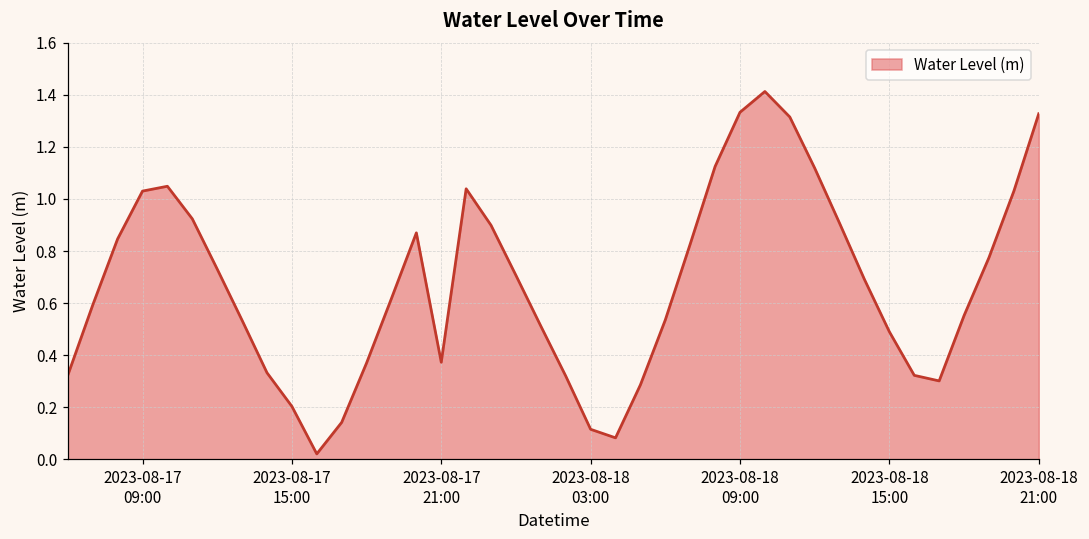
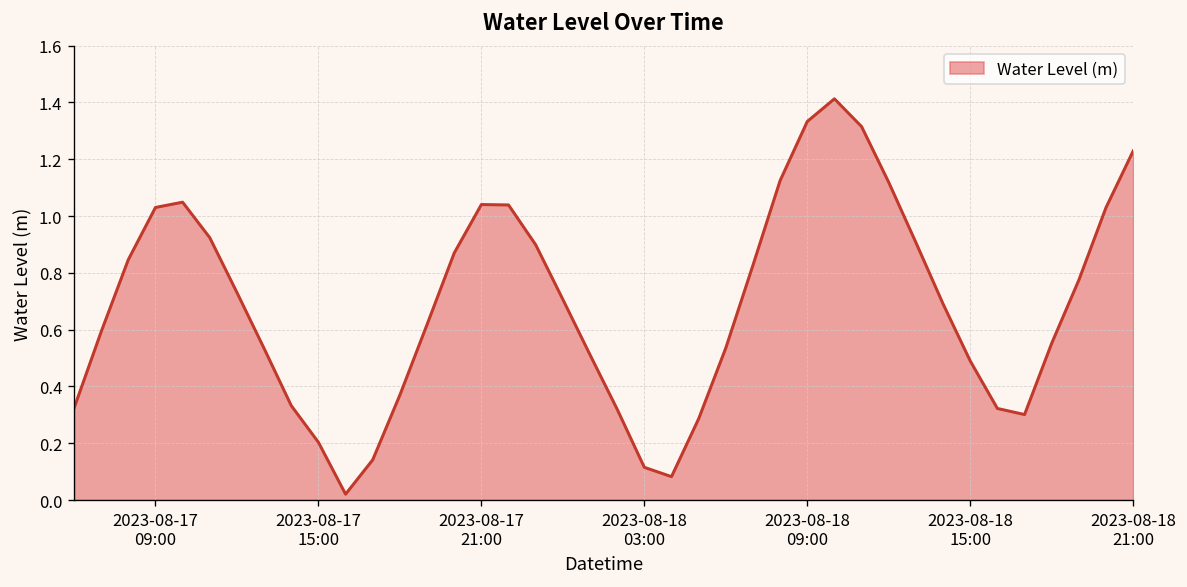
  {
    "2023-08-17 09:00": 1.03,
    "2023-08-17 15:00": 0.20,
-   "2023-08-17 21:00": 0.37,
+   "2023-08-17 21:00": 1.04,
    "2023-08-18 03:00": 0.12,
    "2023-08-18 09:00": 1.33,
    "2023-08-18 15:00": 0.49,
-   "2023-08-18 21:00": 1.33
+   "2023-08-18 21:00": 1.23
  }
